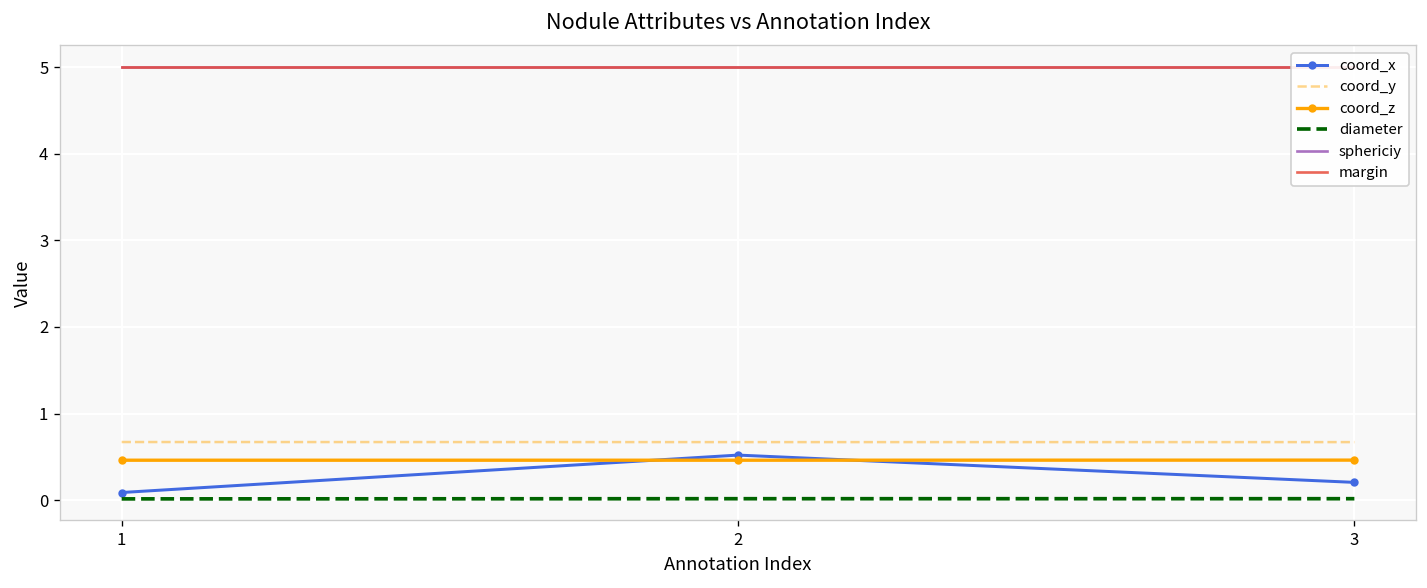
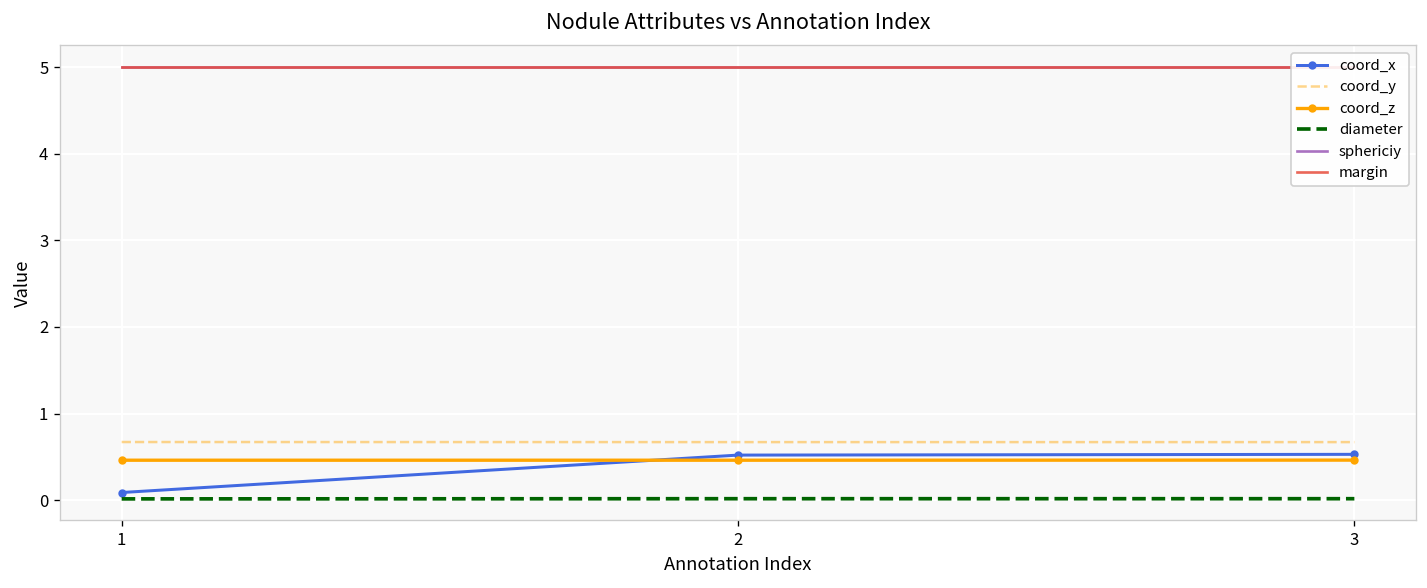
  {
    "coord_x": {
      "1": 0.1,
      "2": 0.5,
-     "3": 0.2
+     "3": 0.5
    },
    "diameter": {
      "1": 0.0,
      "2": 0.0,
      "3": 0.0
    },
    "margin": {
      "1": 5.0,
      "2": 5.0
    }
  }
